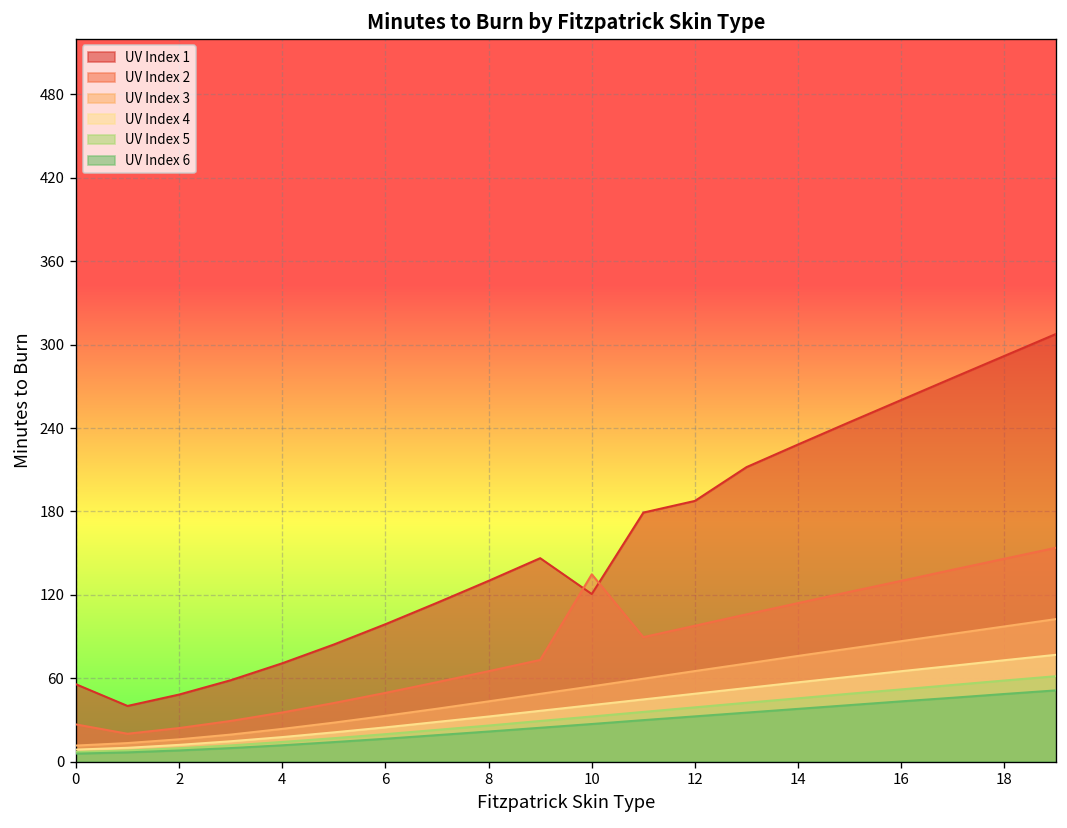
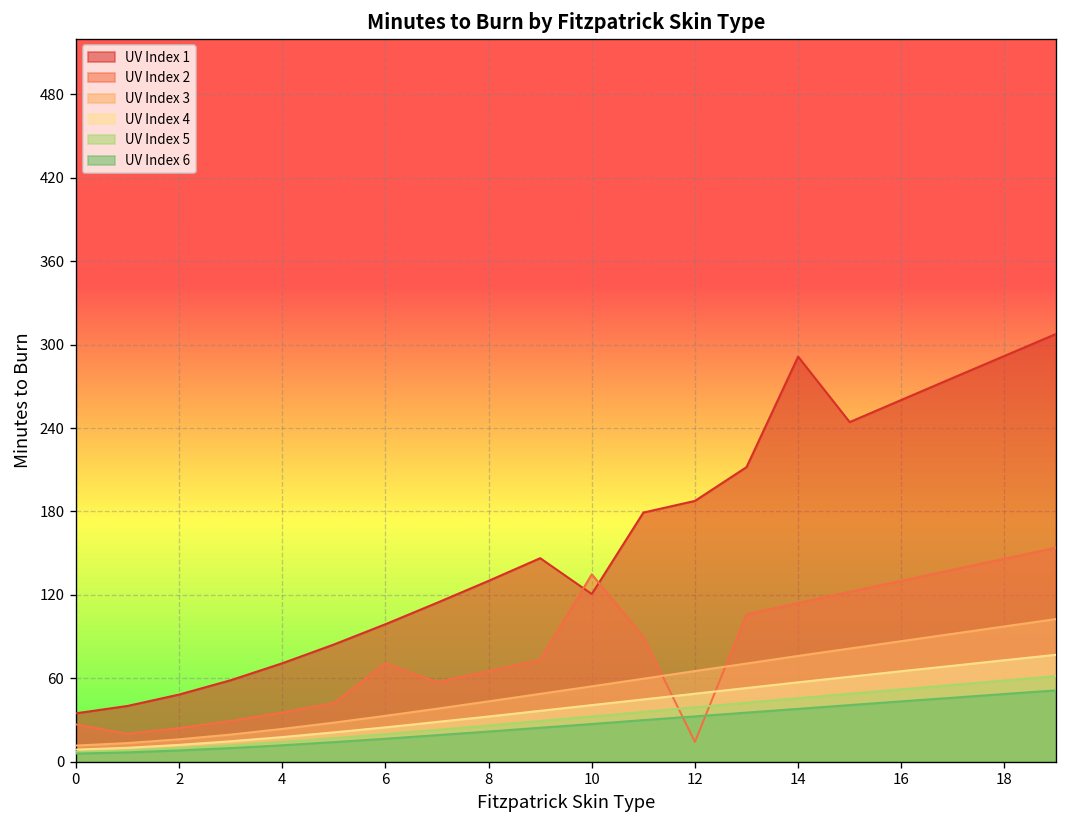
  {
    "UV Index 1": {
-     "0": 56,
+     "0": 35,
      "2": 48,
      "4": 71,
      "6": 99,
      "8": 130,
      "10": 121,
      "12": 188,
-     "14": 228,
+     "14": 291,
      "16": 260,
      "18": 292
    },
    "UV Index 2": {
      "0": 27,
      "2": 24,
      "4": 35,
-     "6": 50,
+     "6": 71,
      "8": 65,
      "10": 135,
-     "12": 98,
+     "12": 14,
      "14": 114,
      "16": 130,
      "18": 146
    }
  }
